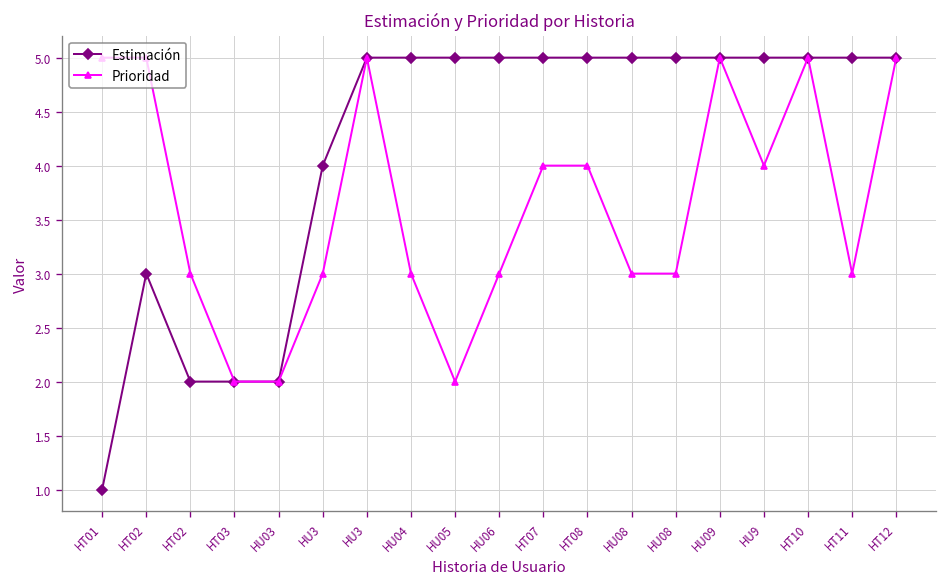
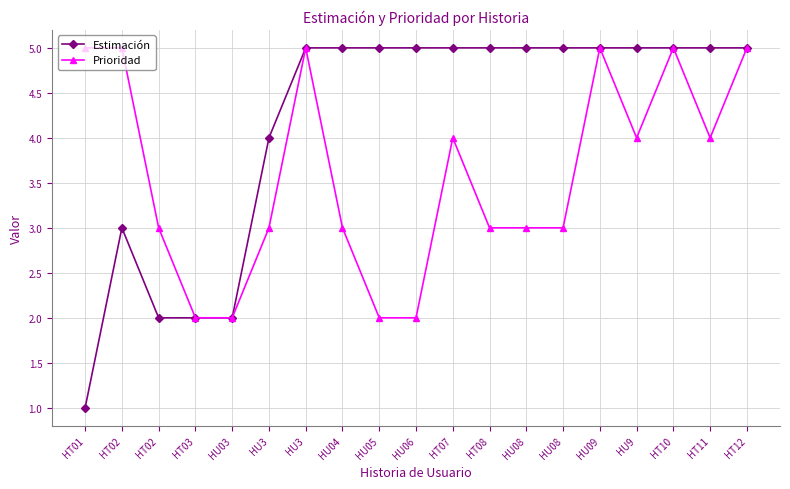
  {
    "Estimación": {
      "HT01": 1,
      "HU04": 5,
      "HU05": 5,
      "HU06": 5,
      "HT07": 5,
      "HT08": 5,
      "HU9": 5,
      "HT11": 5
    },
    "Prioridad": {
      "HU04": 3,
      "HU05": 2,
-     "HU06": 3,
+     "HU06": 2,
      "HT07": 4,
-     "HT08": 4,
+     "HT08": 3,
      "HU9": 4,
-     "HT11": 3
+     "HT11": 4
    }
  }
